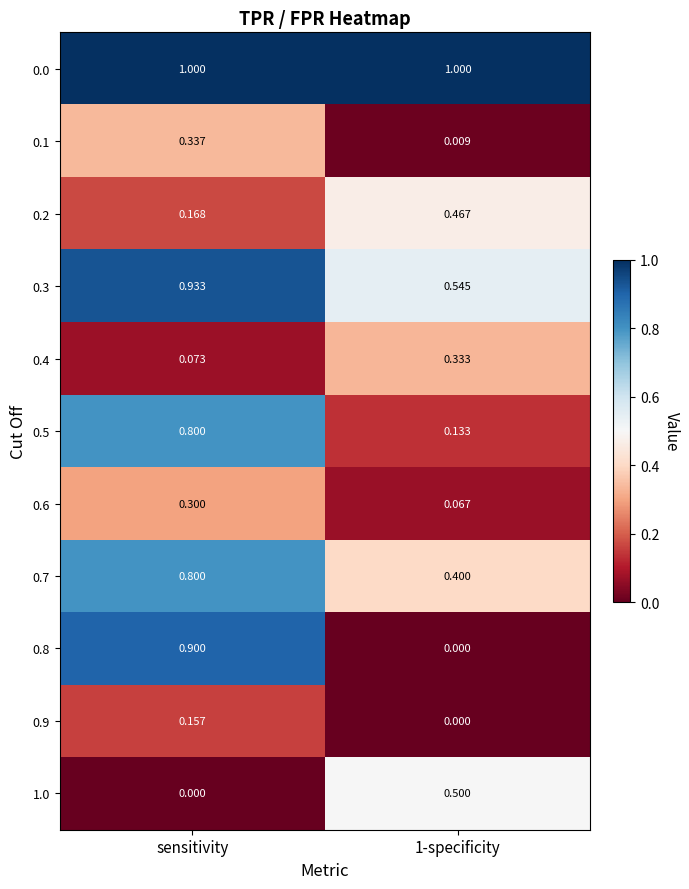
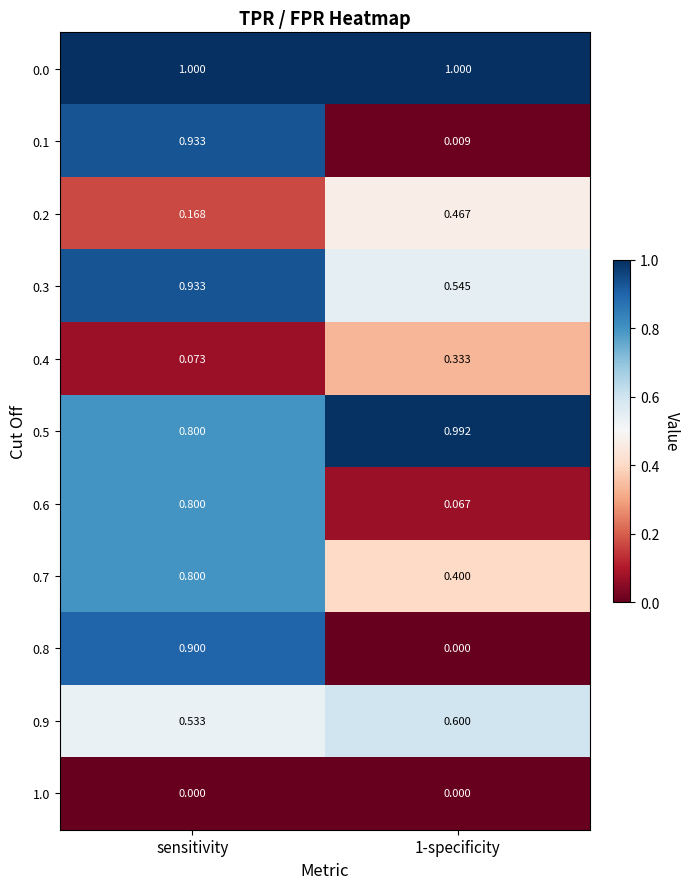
  {
    "0.0": {
      "sensitivity": 1.000,
      "1-specificity": 1.000
    },
    "0.1": {
-     "sensitivity": 0.337,
+     "sensitivity": 0.933,
      "1-specificity": 0.009
    },
    "0.2": {
      "sensitivity": 0.168,
      "1-specificity": 0.467
    },
    "0.3": {
      "sensitivity": 0.933,
      "1-specificity": 0.545
    },
    "0.4": {
      "sensitivity": 0.073,
      "1-specificity": 0.333
    },
    "0.5": {
      "sensitivity": 0.800,
-     "1-specificity": 0.133
+     "1-specificity": 0.992
    },
    "0.6": {
-     "sensitivity": 0.300,
+     "sensitivity": 0.800,
      "1-specificity": 0.067
    },
    "0.7": {
      "sensitivity": 0.800,
      "1-specificity": 0.400
    },
    "0.8": {
      "sensitivity": 0.900,
      "1-specificity": 0.000
    },
    "0.9": {
-     "sensitivity": 0.157,
-     "1-specificity": 0.000
+     "sensitivity": 0.533,
+     "1-specificity": 0.600
    },
    "1.0": {
      "sensitivity": 0.000,
-     "1-specificity": 0.500
+     "1-specificity": 0.000
    }
  }
